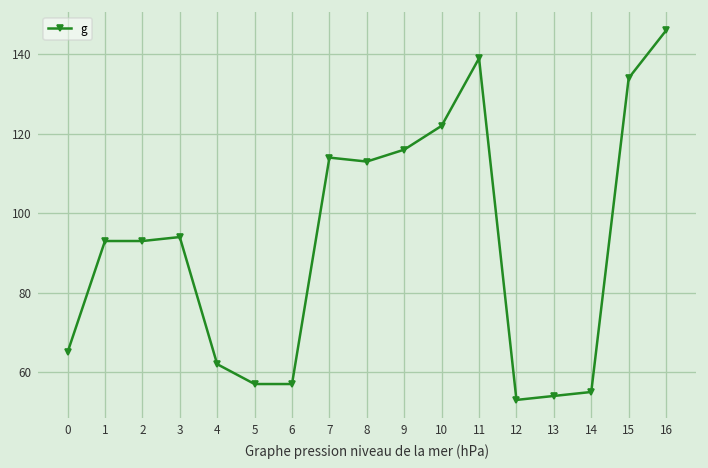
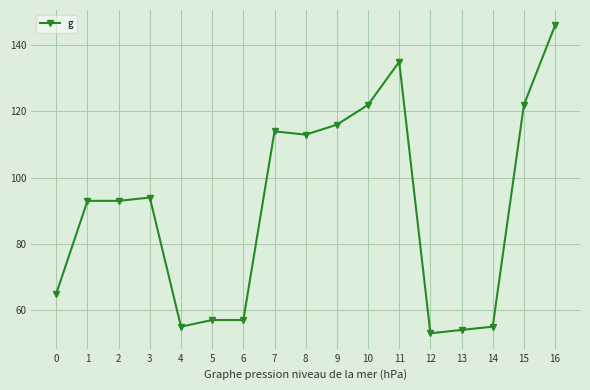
  {
    "0": 65,
    "1": 93,
    "2": 93,
    "3": 94,
-   "4": 62,
+   "4": 55,
    "5": 57,
    "6": 57,
    "7": 114,
    "8": 113,
    "9": 116,
    "10": 122,
-   "11": 139,
+   "11": 135,
    "12": 53,
    "13": 54,
    "14": 55,
-   "15": 134,
+   "15": 122,
    "16": 146
  }
